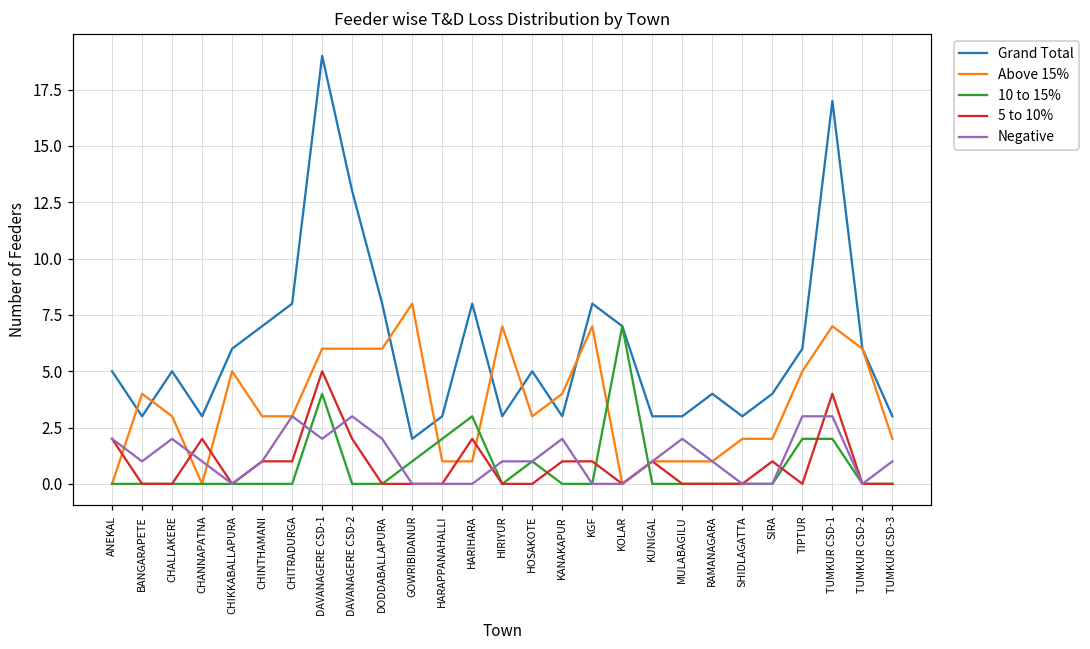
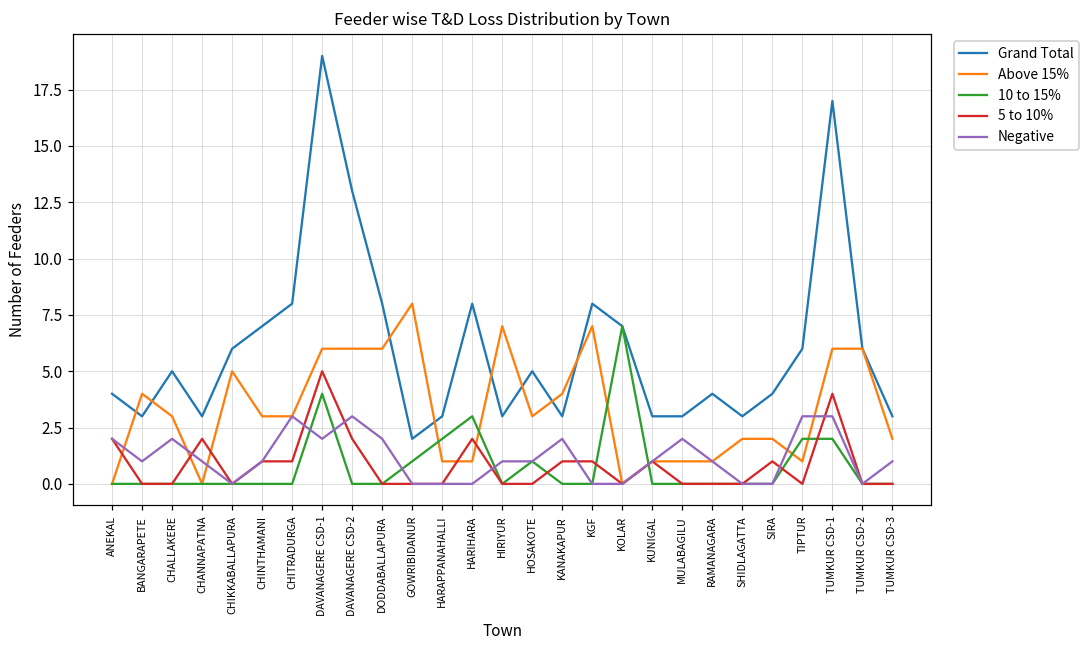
  {
    "Grand Total": {
-     "ANEKAL": 5,
+     "ANEKAL": 4,
      "BANGARAPETE": 3,
      "CHALLAKERE": 5,
      "CHANNAPATNA": 3,
      "CHIKKABALLAPURA": 6,
      "CHINTHAMANI": 7,
      "CHITRADURGA": 8,
      "DAVANAGERE CSD-1": 19,
      "DAVANAGERE CSD-2": 13,
      "DODDABALLAPURA": 8,
      "GOWRIBIDANUR": 2,
      "HARAPPANAHALLI": 3,
      "HARIHARA": 8,
      "HIRIYUR": 3,
      "HOSAKOTE": 5,
      "KANAKAPUR": 3,
      "KGF": 8,
      "KUNIGAL": 3,
      "MULABAGILU": 3,
      "RAMANAGARA": 4,
      "SHIDLAGATTA": 3,
      "SIRA": 4,
      "TIPTUR": 6,
      "TUMKUR CSD-1": 17,
      "TUMKUR CSD-3": 3
    },
    "Above 15%": {
      "BANGARAPETE": 4,
      "CHALLAKERE": 3,
      "CHIKKABALLAPURA": 5,
      "CHINTHAMANI": 3,
      "DAVANAGERE CSD-1": 6,
      "DAVANAGERE CSD-2": 6,
      "DODDABALLAPURA": 6,
      "GOWRIBIDANUR": 8,
      "HARAPPANAHALLI": 1,
      "HARIHARA": 1,
      "HIRIYUR": 7,
      "HOSAKOTE": 3,
      "KANAKAPUR": 4,
      "KGF": 7,
      "MULABAGILU": 1,
      "SHIDLAGATTA": 2,
      "SIRA": 2,
-     "TIPTUR": 5,
-     "TUMKUR CSD-1": 7,
+     "TIPTUR": 1,
+     "TUMKUR CSD-1": 6,
      "TUMKUR CSD-3": 2
    },
    "10 to 15%": {
      "CHINTHAMANI": 0,
      "CHITRADURGA": 0,
      "DAVANAGERE CSD-1": 4,
      "DAVANAGERE CSD-2": 0,
      "GOWRIBIDANUR": 1,
      "HARAPPANAHALLI": 2,
      "HARIHARA": 3,
      "KANAKAPUR": 0,
      "KUNIGAL": 0,
      "TIPTUR": 2,
      "TUMKUR CSD-1": 2
    },
    "5 to 10%": {
      "CHANNAPATNA": 2,
      "CHITRADURGA": 1,
      "DAVANAGERE CSD-1": 5,
      "DAVANAGERE CSD-2": 2,
      "HARIHARA": 2,
      "HOSAKOTE": 0,
      "KANAKAPUR": 1,
      "KGF": 1,
      "SIRA": 1,
      "TIPTUR": 0,
      "TUMKUR CSD-1": 4
    },
    "Negative": {
      "BANGARAPETE": 1,
      "CHALLAKERE": 2,
      "CHANNAPATNA": 1,
      "DAVANAGERE CSD-1": 2,
      "DAVANAGERE CSD-2": 3,
      "DODDABALLAPURA": 2,
      "HARIHARA": 0,
      "HIRIYUR": 1,
      "KANAKAPUR": 2,
      "MULABAGILU": 2,
      "TIPTUR": 3,
      "TUMKUR CSD-1": 3,
      "TUMKUR CSD-3": 1
    }
  }
